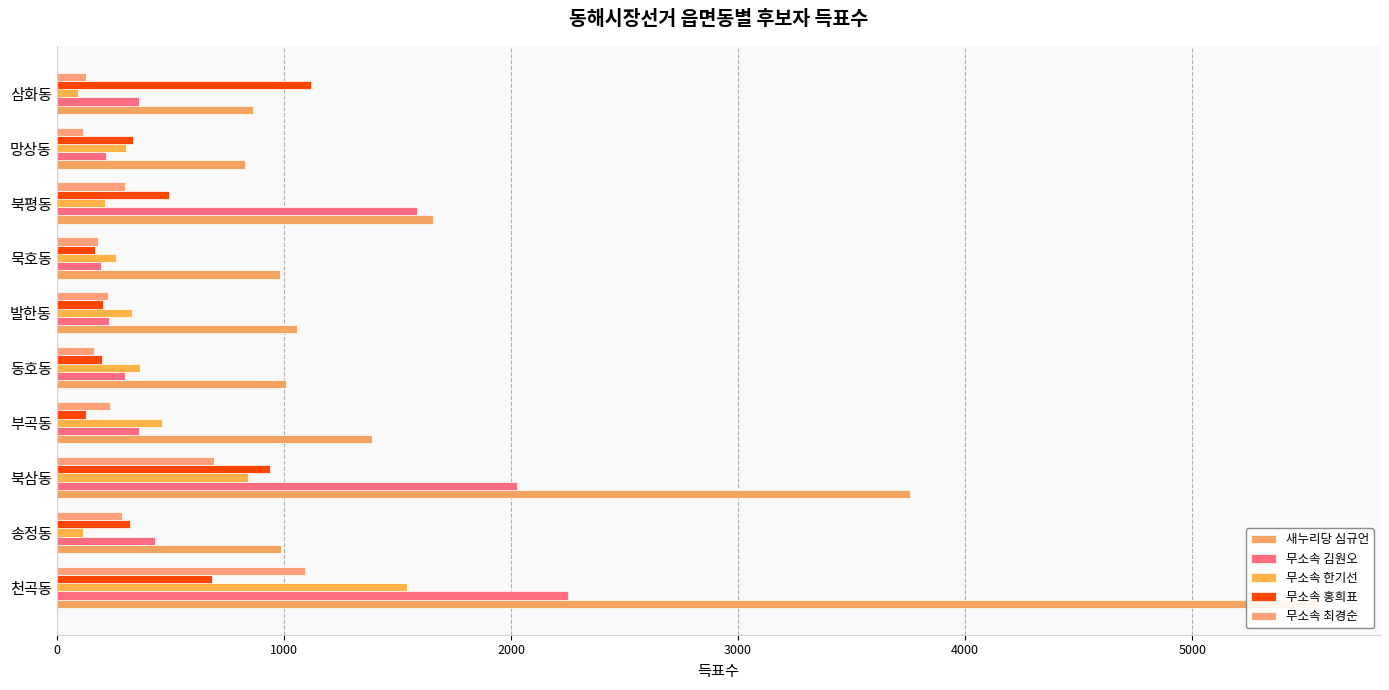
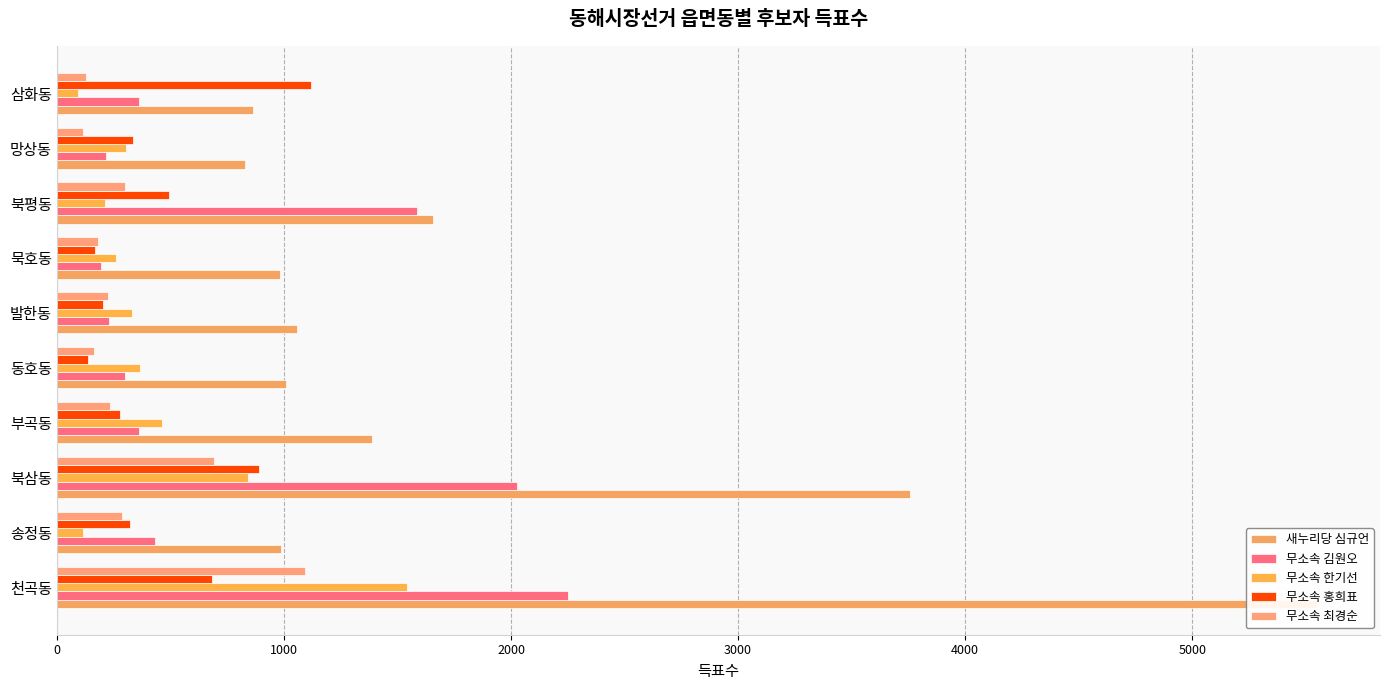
  {
    "무소속 홍희표": {
      "삼화동": 1120,
      "망상동": 340,
      "북평동": 500,
      "묵호동": 170,
      "발한동": 200,
-     "동호동": 200,
-     "부곡동": 130,
-     "북삼동": 940,
+     "동호동": 140,
+     "부곡동": 280,
+     "북삼동": 890,
      "송정동": 320,
      "천곡동": 680
    }
  }
